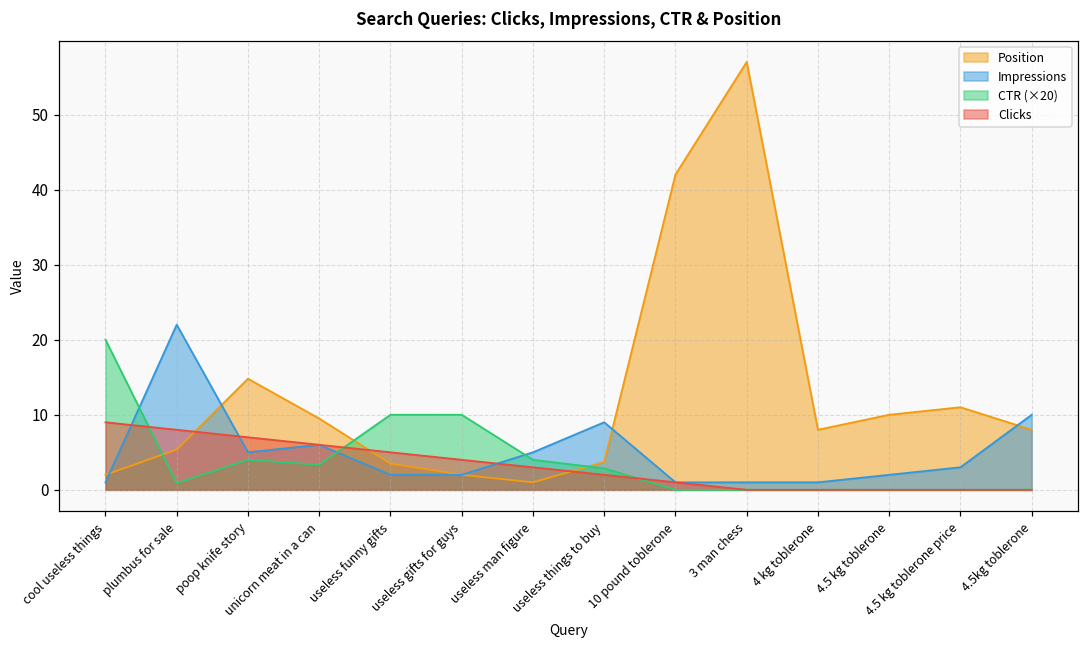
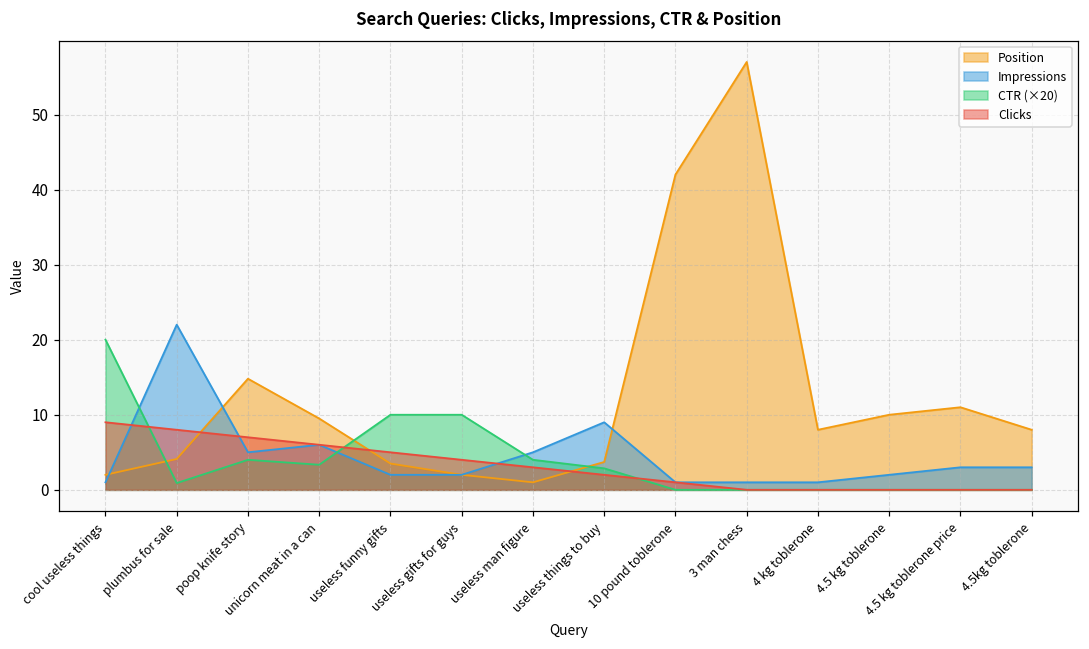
  {
    "Position": {
      "cool useless things": 2,
-     "plumbus for sale": 5,
+     "plumbus for sale": 4,
      "poop knife story": 15,
      "unicorn meat in a can": 10,
      "useless funny gifts": 4,
      "useless man figure": 1,
      "useless things to buy": 4,
      "10 pound toblerone": 42,
      "3 man chess": 57,
      "4 kg toblerone": 8,
      "4.5 kg toblerone": 10,
      "4.5 kg toblerone price": 11,
      "4.5kg toblerone": 8
    },
    "Impressions": {
      "cool useless things": 1,
      "plumbus for sale": 22,
      "poop knife story": 5,
      "useless funny gifts": 2,
      "useless man figure": 5,
      "useless things to buy": 9,
      "3 man chess": 1,
      "4 kg toblerone": 1,
      "4.5 kg toblerone": 2,
      "4.5 kg toblerone price": 3,
-     "4.5kg toblerone": 10
+     "4.5kg toblerone": 3
    },
    "CTR (×20)": {
      "cool useless things": 20,
      "plumbus for sale": 1,
      "poop knife story": 4,
      "unicorn meat in a can": 3,
      "useless funny gifts": 10,
      "useless gifts for guys": 10,
      "useless man figure": 4,
      "useless things to buy": 3,
      "10 pound toblerone": 0
    },
    "Clicks": {
      "cool useless things": 9,
      "plumbus for sale": 8,
      "poop knife story": 7,
      "useless funny gifts": 5,
      "useless gifts for guys": 4,
      "useless man figure": 3,
      "useless things to buy": 2
    }
  }
